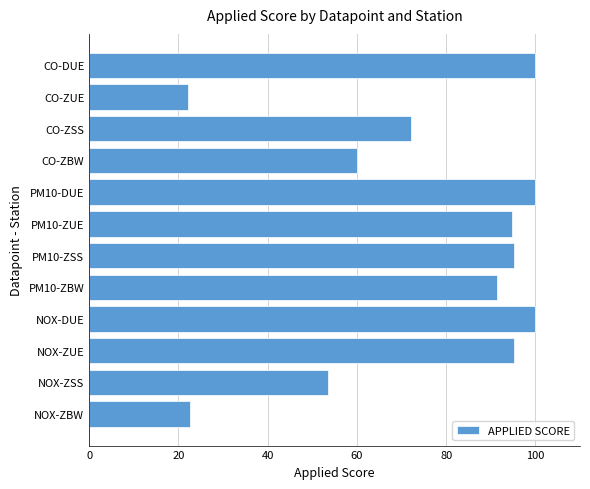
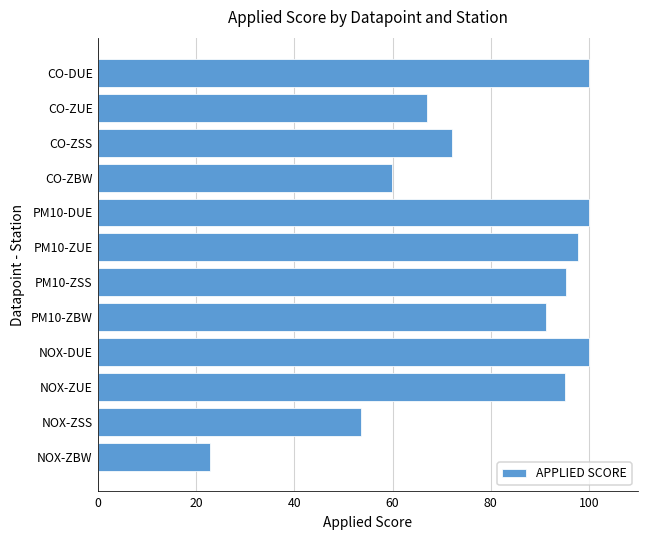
  {
    "CO-DUE": 100,
-   "CO-ZUE": 22,
+   "CO-ZUE": 67,
    "CO-ZSS": 72,
    "CO-ZBW": 60,
    "PM10-DUE": 100,
-   "PM10-ZUE": 95,
+   "PM10-ZUE": 98,
    "PM10-ZSS": 95,
    "PM10-ZBW": 91,
    "NOX-DUE": 100,
    "NOX-ZUE": 95,
    "NOX-ZSS": 53,
    "NOX-ZBW": 23
  }
